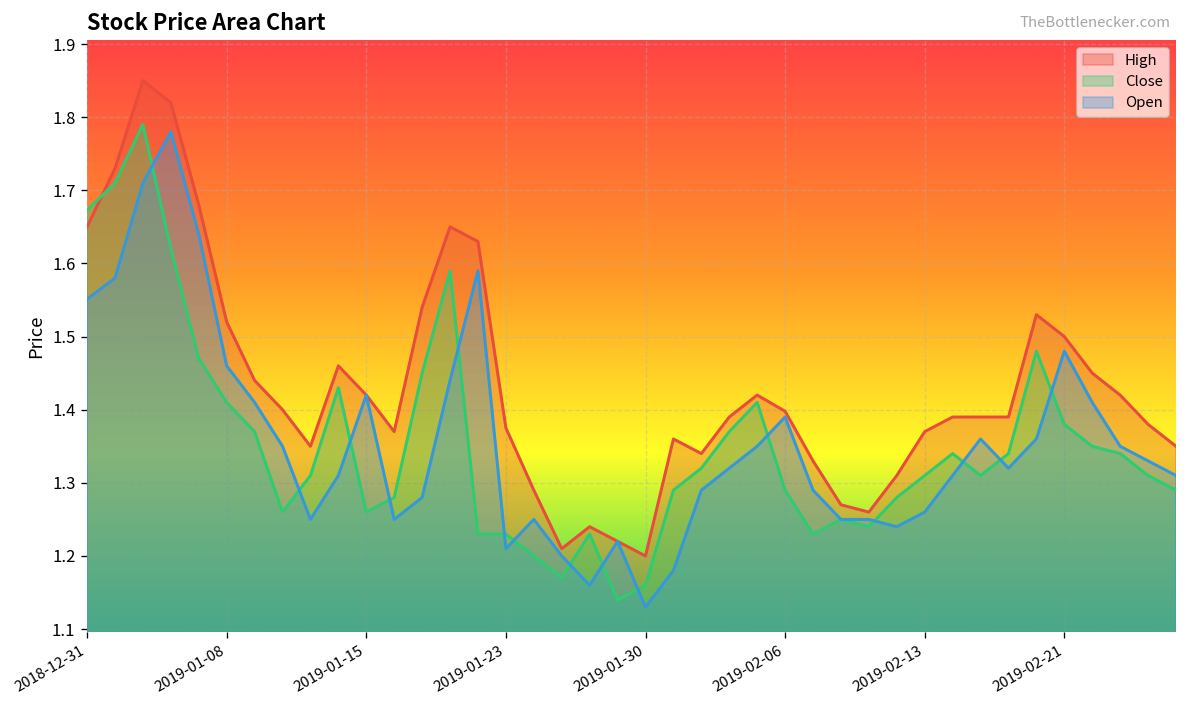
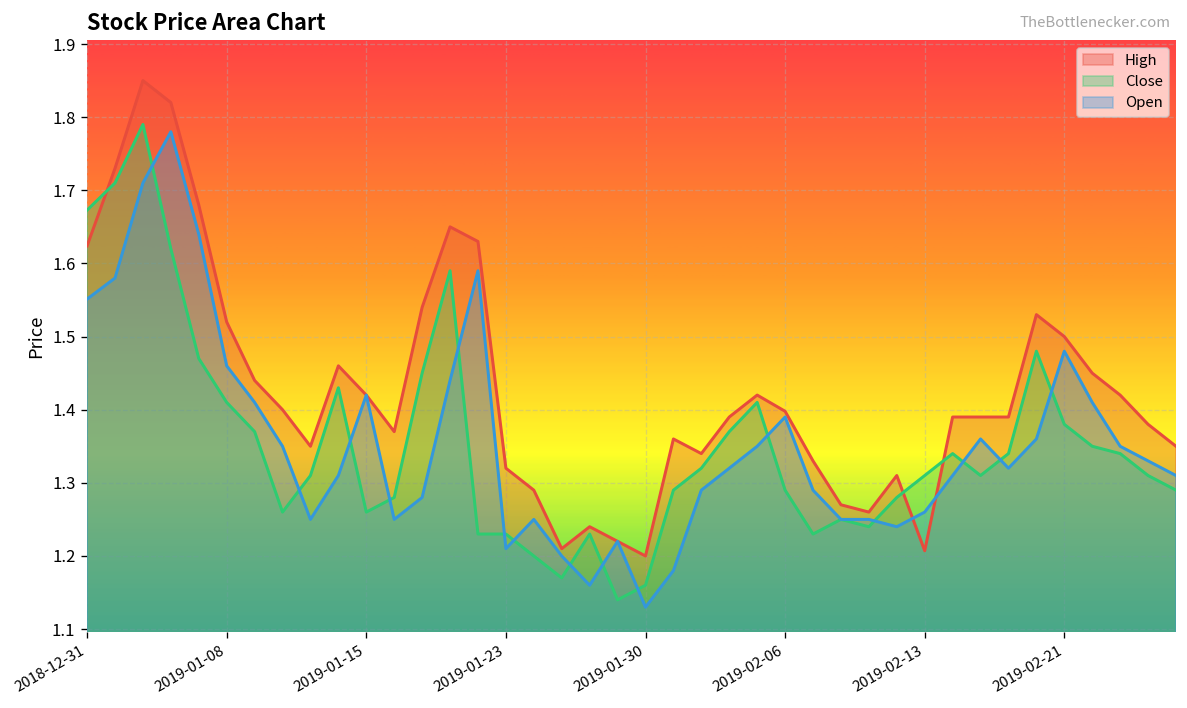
  {
    "High": {
-     "2018-12-31": 1.65,
+     "2018-12-31": 1.62,
      "2019-01-08": 1.52,
-     "2019-01-23": 1.38,
+     "2019-01-23": 1.32,
      "2019-01-30": 1.20,
      "2019-02-06": 1.40,
-     "2019-02-13": 1.37,
+     "2019-02-13": 1.21,
      "2019-02-21": 1.50
    },
    "Close": {
      "2018-12-31": 1.67,
      "2019-01-08": 1.41,
      "2019-01-15": 1.26,
      "2019-01-23": 1.23,
      "2019-01-30": 1.16,
      "2019-02-06": 1.29,
      "2019-02-13": 1.31,
      "2019-02-21": 1.38
    },
    "Open": {
      "2018-12-31": 1.55,
      "2019-01-08": 1.46,
      "2019-01-23": 1.21,
      "2019-01-30": 1.13,
      "2019-02-06": 1.39,
      "2019-02-13": 1.26,
      "2019-02-21": 1.48
    }
  }
